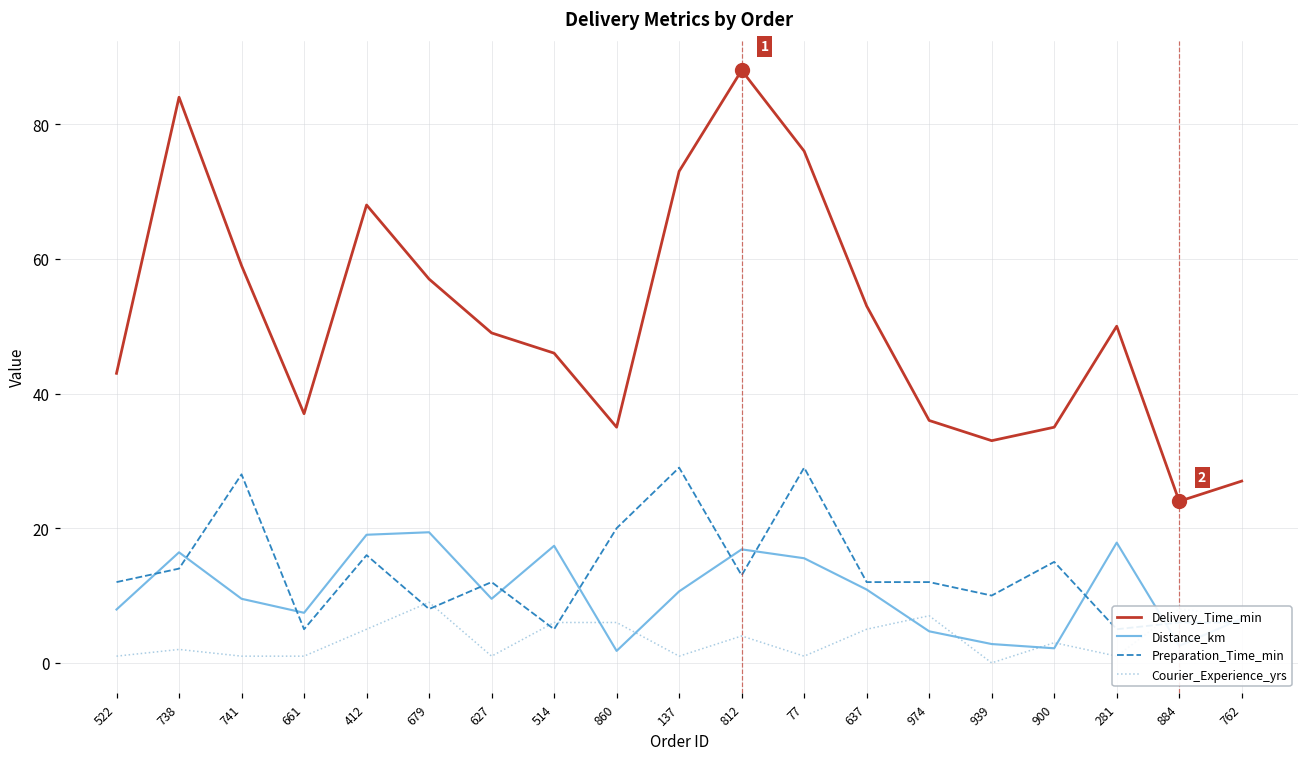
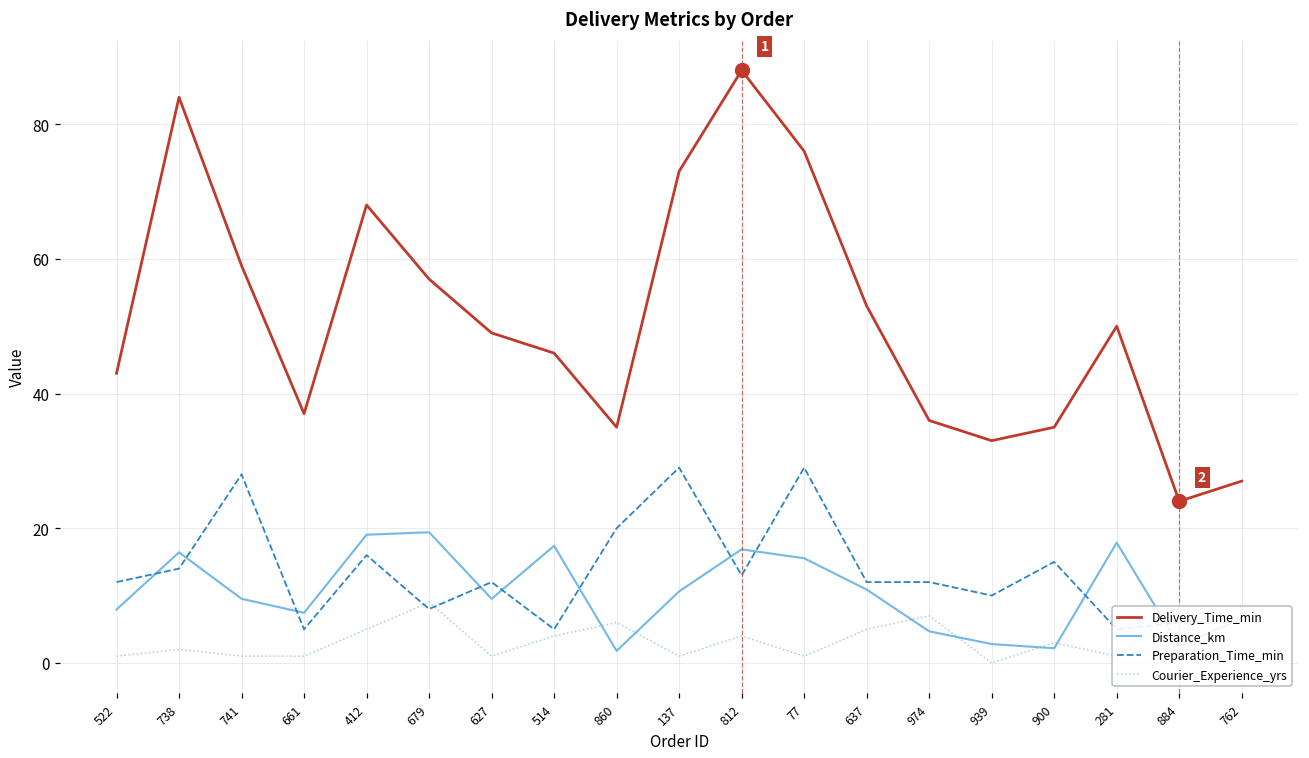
  {
    "Distance_km": {
      "522": 8,
      "738": 16,
      "741": 10,
      "661": 7,
      "412": 19,
      "679": 19,
      "627": 10,
      "514": 17,
      "860": 2,
      "137": 11,
      "812": 17,
      "77": 16,
      "637": 11,
      "974": 5,
      "939": 3,
      "900": 2,
      "281": 18
    },
    "Preparation_Time_min": {
      "522": 12,
      "738": 14,
      "741": 28,
      "661": 5,
      "412": 16,
      "679": 8,
      "627": 12,
      "514": 5,
      "860": 20,
      "137": 29,
      "812": 13,
      "77": 29,
      "637": 12,
      "974": 12,
      "939": 10,
      "900": 15
    },
    "Courier_Experience_yrs": {
      "522": 1,
      "738": 2,
      "741": 1,
      "661": 1,
      "412": 5,
      "679": 9,
      "627": 1,
-     "514": 6,
+     "514": 4,
      "860": 6,
      "137": 1,
      "812": 4,
      "77": 1,
      "637": 5,
      "974": 7,
      "939": 0,
      "900": 3,
      "884": 8
    }
  }
